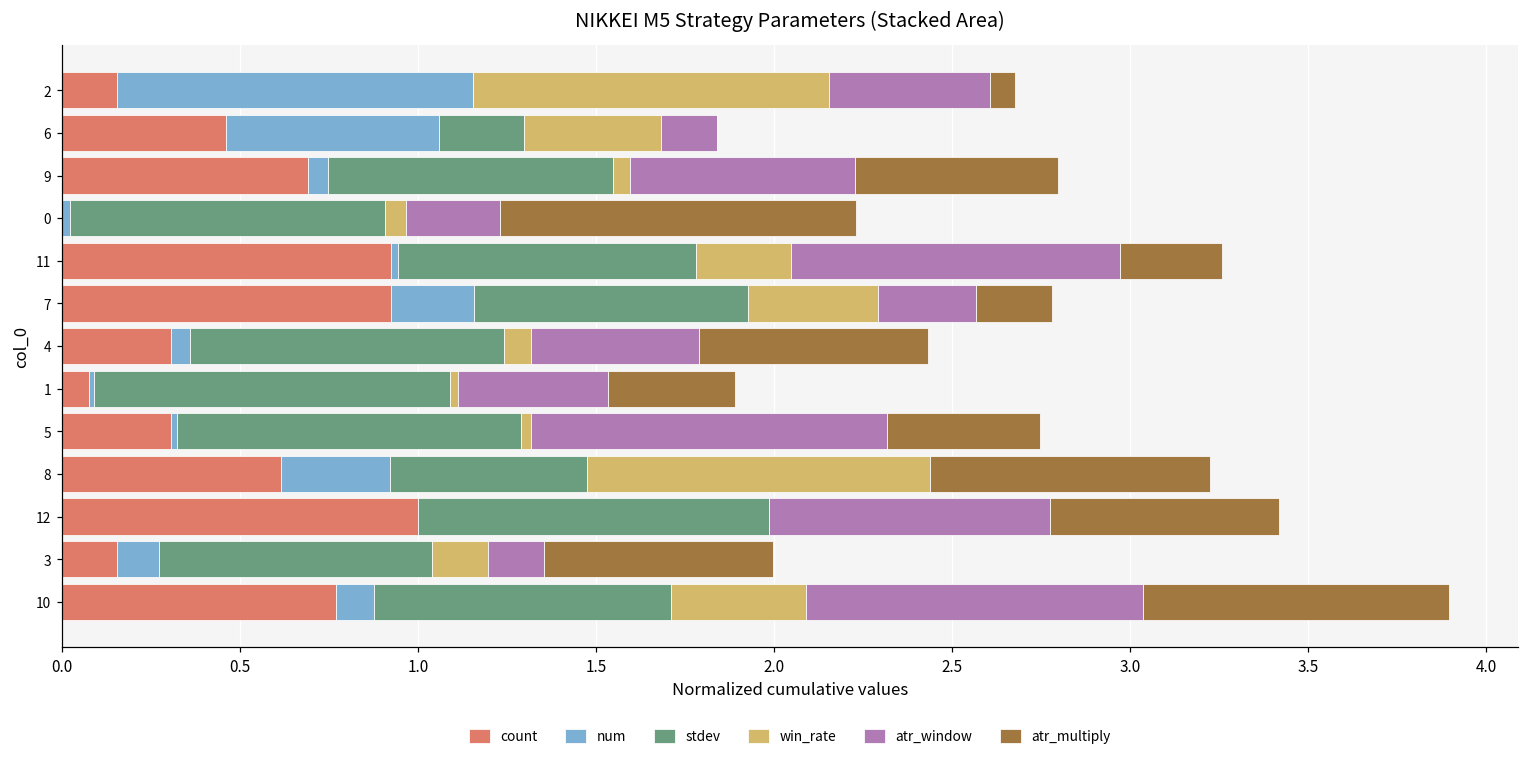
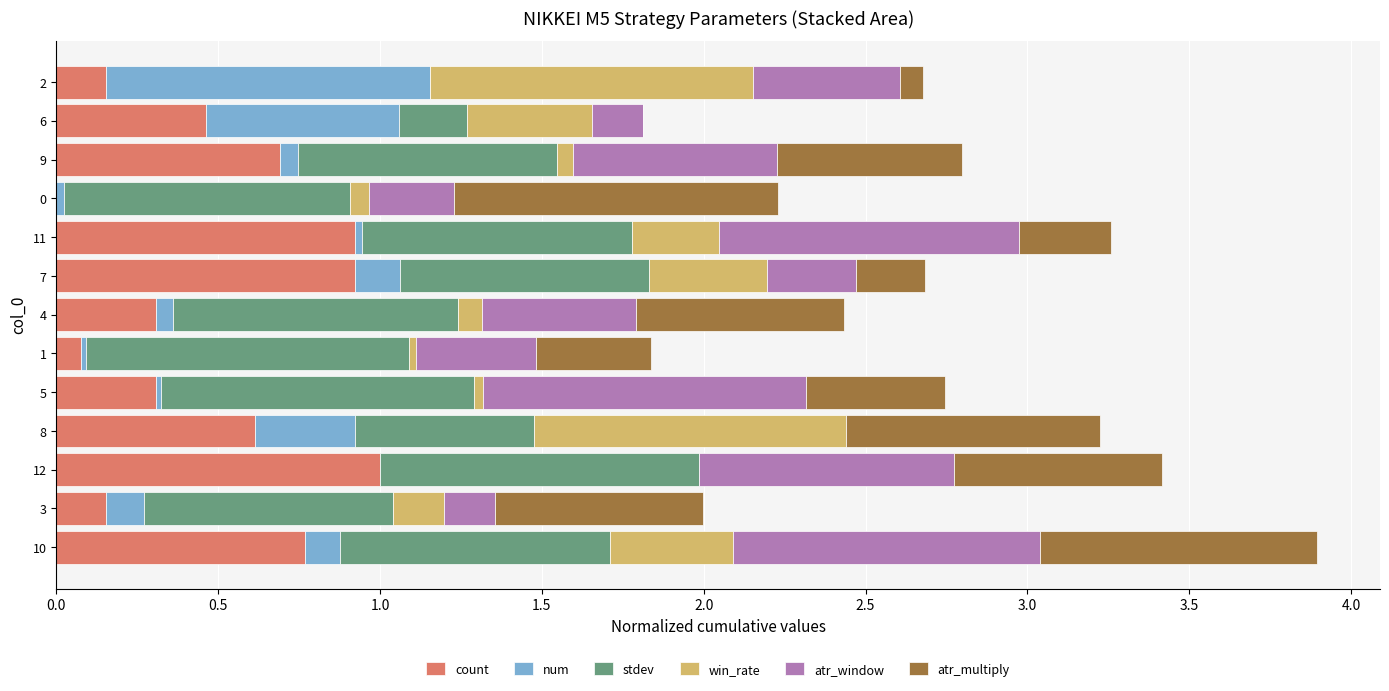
  {
    "count": {
      "2": 0.15,
      "6": 0.46,
      "9": 0.69,
      "0": 0.00,
      "11": 0.92,
      "7": 0.92,
      "4": 0.31,
      "1": 0.08,
      "5": 0.31,
      "8": 0.62,
      "12": 1.00,
      "3": 0.15,
      "10": 0.77
    },
    "num": {
      "2": 1.00,
      "6": 0.60,
      "9": 0.06,
      "0": 0.02,
      "11": 0.02,
-     "7": 0.23,
+     "7": 0.14,
      "4": 0.05,
      "1": 0.01,
      "5": 0.01,
      "8": 0.31,
      "12": 0.00,
      "3": 0.12,
      "10": 0.11
    },
    "stdev": {
      "2": 0.00,
-     "6": 0.24,
+     "6": 0.21,
      "9": 0.80,
      "0": 0.88,
      "11": 0.84,
      "7": 0.77,
      "4": 0.88,
      "1": 1.00,
      "5": 0.97,
      "8": 0.55,
      "12": 0.98,
      "3": 0.77,
      "10": 0.84
    },
    "win_rate": {
      "2": 1.00,
      "6": 0.39,
      "9": 0.05,
      "0": 0.06,
      "11": 0.27,
      "7": 0.37,
      "4": 0.07,
      "1": 0.02,
      "5": 0.03,
      "8": 0.96,
      "12": 0.00,
      "3": 0.16,
      "10": 0.38
    },
    "atr_window": {
      "2": 0.45,
      "6": 0.16,
      "9": 0.63,
      "0": 0.26,
      "11": 0.93,
      "7": 0.27,
      "4": 0.47,
-     "1": 0.42,
+     "1": 0.37,
      "5": 1.00,
      "8": 0.00,
      "12": 0.79,
      "3": 0.16,
      "10": 0.95
    },
    "atr_multiply": {
      "2": 0.07,
      "6": 0.00,
      "9": 0.57,
      "0": 1.00,
      "11": 0.29,
      "7": 0.21,
      "4": 0.64,
      "1": 0.36,
      "5": 0.43,
      "8": 0.79,
      "12": 0.64,
      "3": 0.64,
      "10": 0.86
    }
  }
